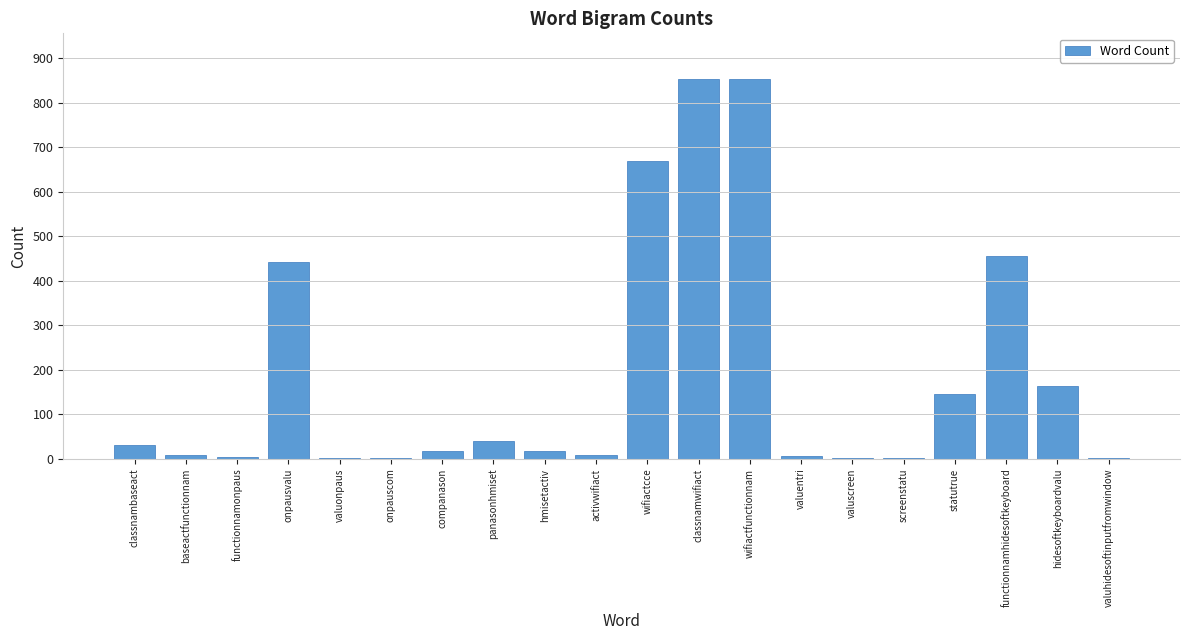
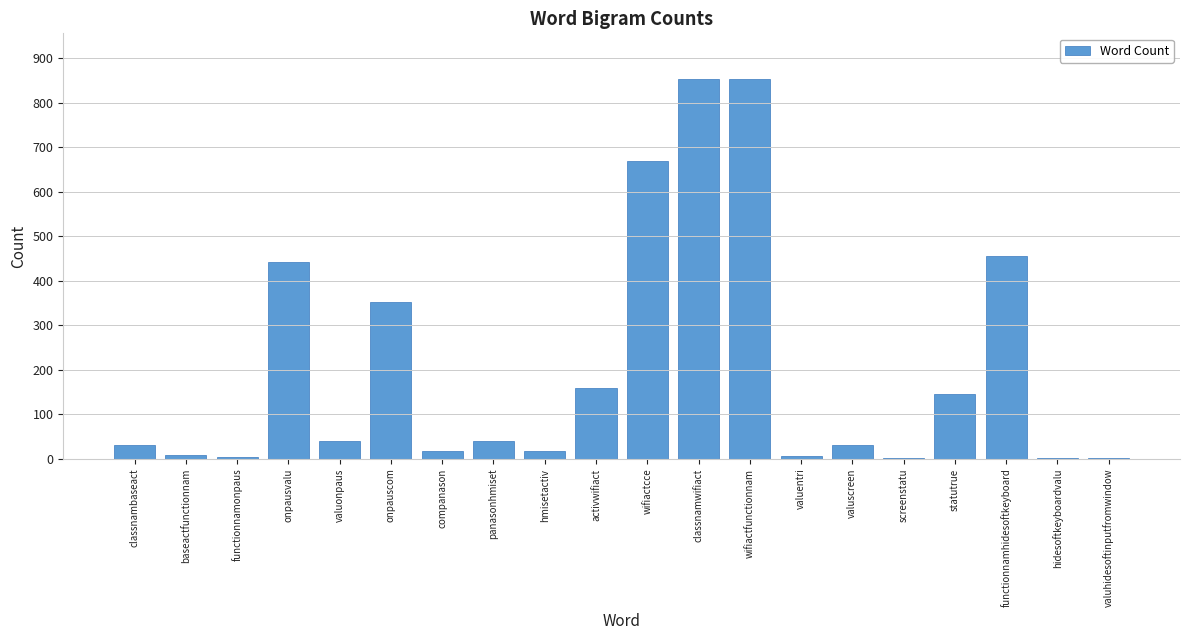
  {
    "classnambaseact": 30,
    "baseactfunctionnam": 10,
    "onpausvalu": 440,
-   "valuonpaus": 0,
-   "onpauscom": 0,
+   "valuonpaus": 40,
+   "onpauscom": 350,
    "companason": 20,
    "panasonhmiset": 40,
    "hmisetactiv": 20,
-   "activwifiact": 10,
+   "activwifiact": 160,
    "wifiactcce": 670,
    "classnamwifiact": 850,
    "wifiactfunctionnam": 850,
    "valuentri": 10,
-   "valuscreen": 0,
+   "valuscreen": 30,
    "statutrue": 150,
    "functionnamhidesoftkeyboard": 460,
-   "hidesoftkeyboardvalu": 160
+   "hidesoftkeyboardvalu": 0
  }
